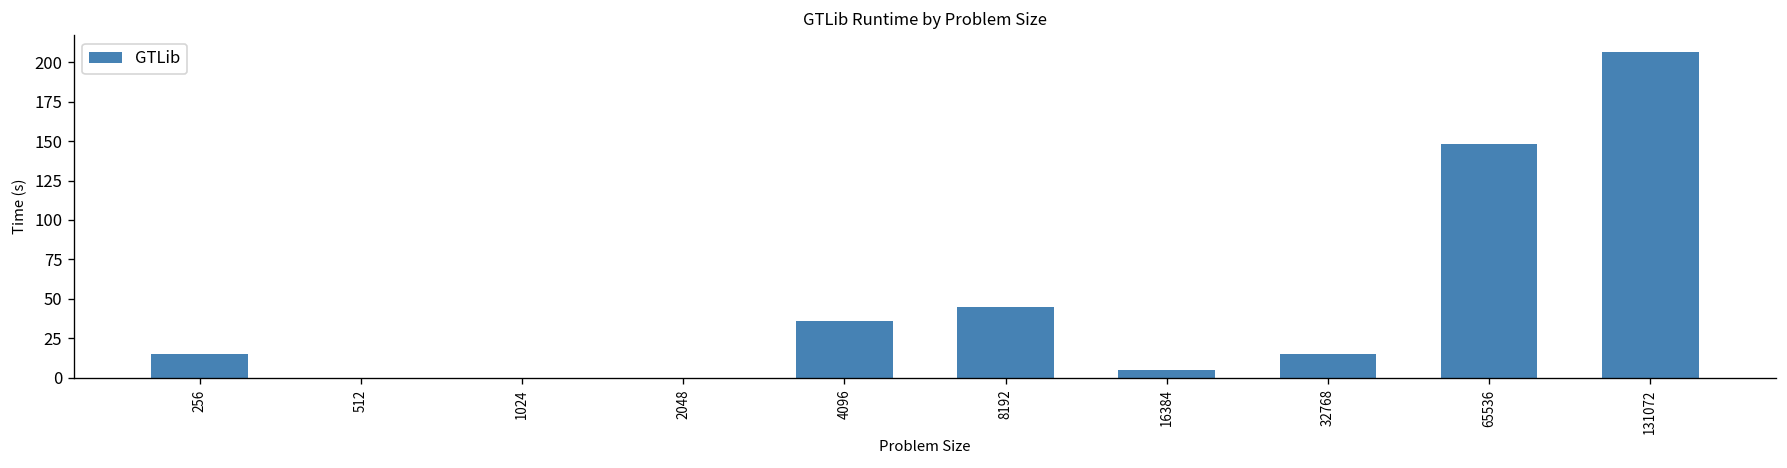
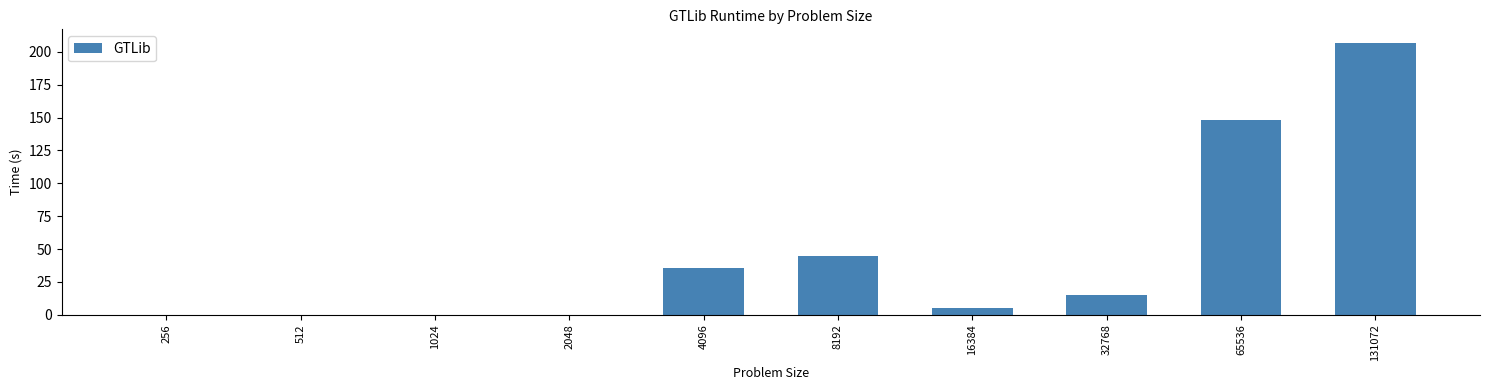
  {
-   "256": 15,
+   "256": 0,
    "4096": 36,
    "8192": 45,
    "16384": 5,
    "32768": 15,
    "65536": 148,
    "131072": 207
  }
